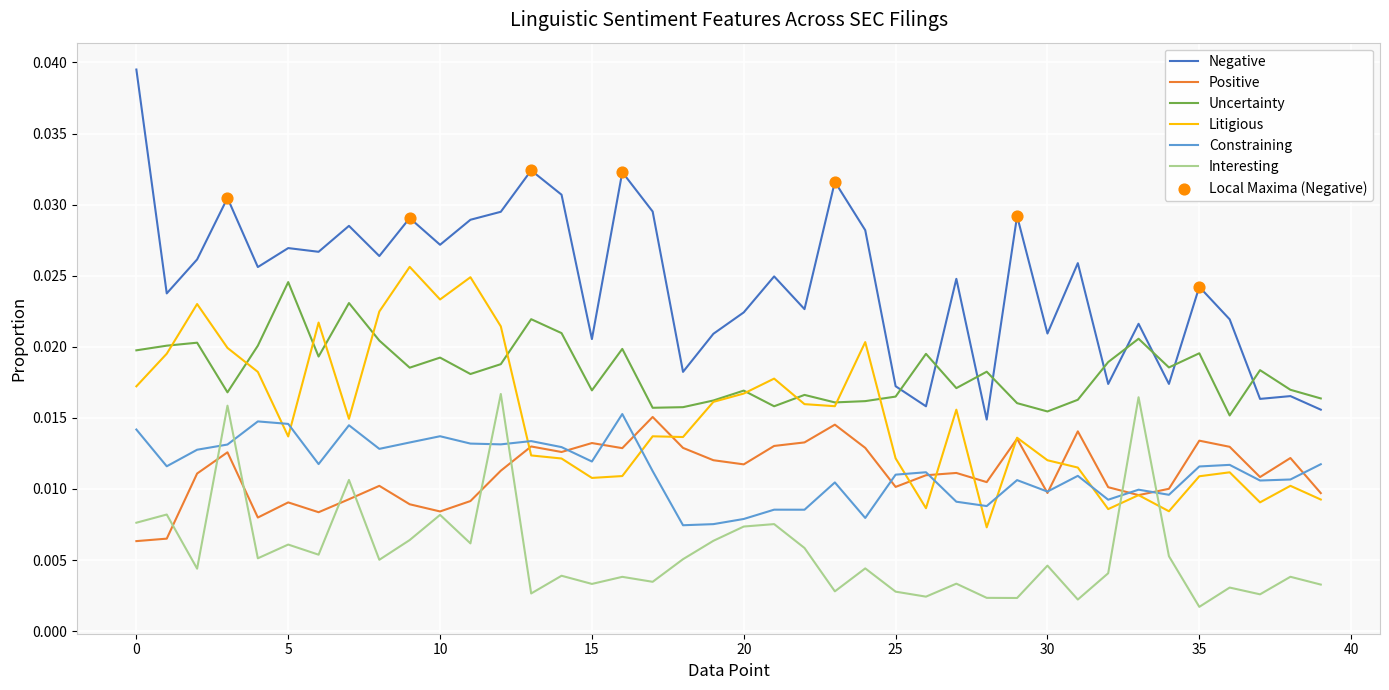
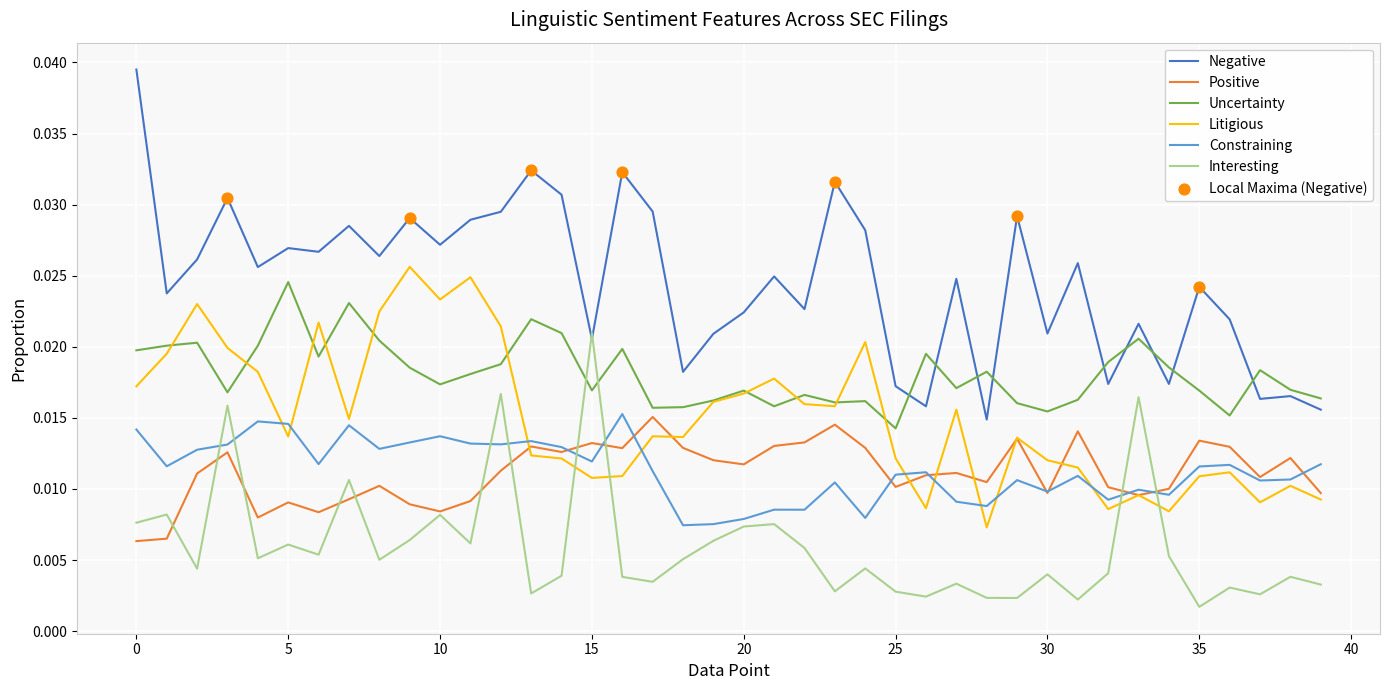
  {
    "Uncertainty": {
      "0": 0.0198,
      "5": 0.0246,
-     "10": 0.0192,
+     "10": 0.0174,
      "15": 0.0169,
      "20": 0.0169,
-     "25": 0.0165,
+     "25": 0.0143,
      "30": 0.0155,
-     "35": 0.0195
+     "35": 0.0169
    },
    "Interesting": {
      "0": 0.0076,
      "5": 0.0061,
      "10": 0.0082,
-     "15": 0.0033,
+     "15": 0.0210,
      "20": 0.0074,
      "25": 0.0028,
-     "30": 0.0046,
+     "30": 0.0040,
      "35": 0.0017
    }
  }
